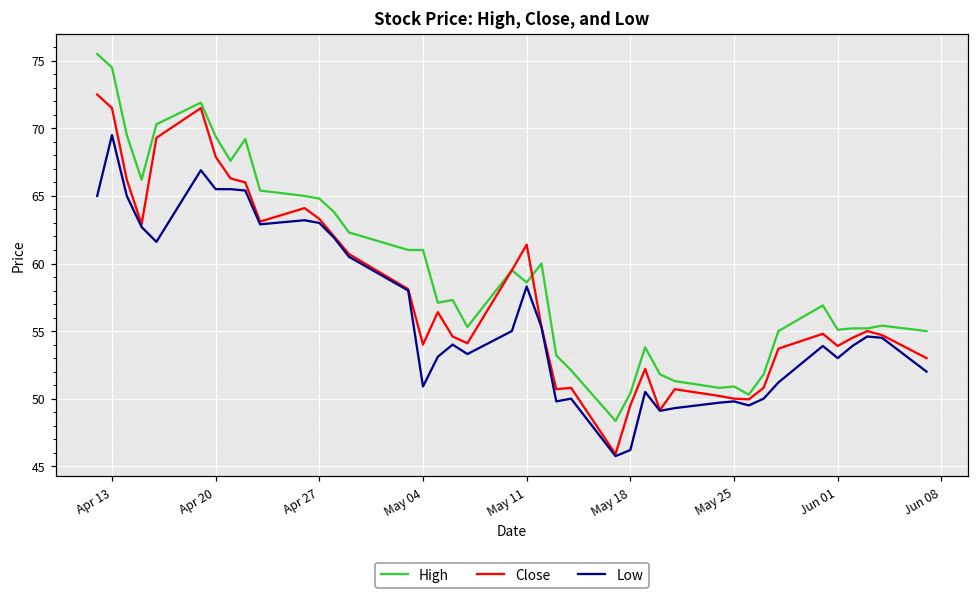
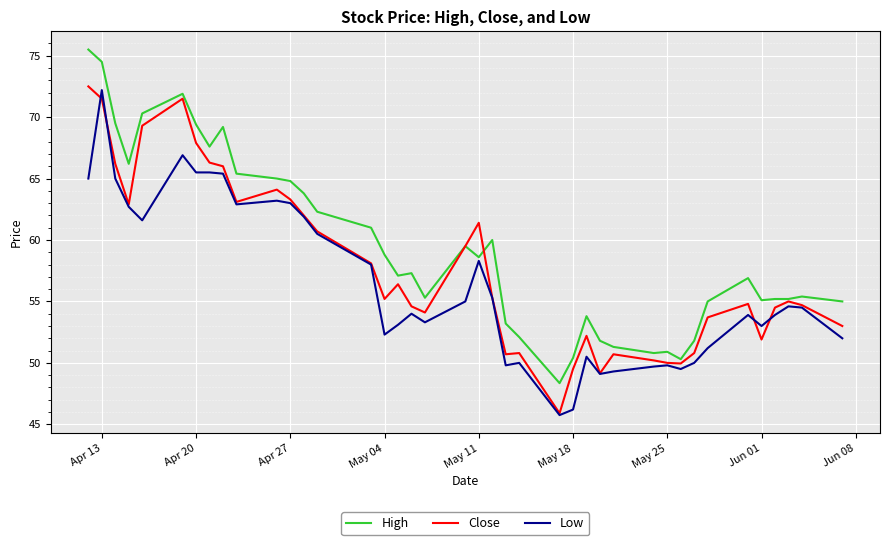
  {
    "High": {
      "Apr 13": 74.5,
      "Apr 20": 69.4,
      "Apr 27": 64.8,
-     "May 04": 61.0,
+     "May 04": 58.8,
      "May 11": 58.6,
      "May 18": 50.4,
      "May 25": 50.9,
      "Jun 01": 55.1
    },
    "Close": {
      "Apr 13": 71.5,
      "Apr 20": 67.9,
      "Apr 27": 63.3,
-     "May 04": 54.0,
+     "May 04": 55.2,
      "May 11": 61.4,
      "May 18": 49.5,
-     "Jun 01": 53.9
+     "Jun 01": 51.9
    },
    "Low": {
-     "Apr 13": 69.5,
+     "Apr 13": 72.2,
      "Apr 20": 65.5,
      "Apr 27": 63.0,
-     "May 04": 50.9,
+     "May 04": 52.3,
      "May 11": 58.3,
      "May 18": 46.2,
      "Jun 01": 53.0
    }
  }
